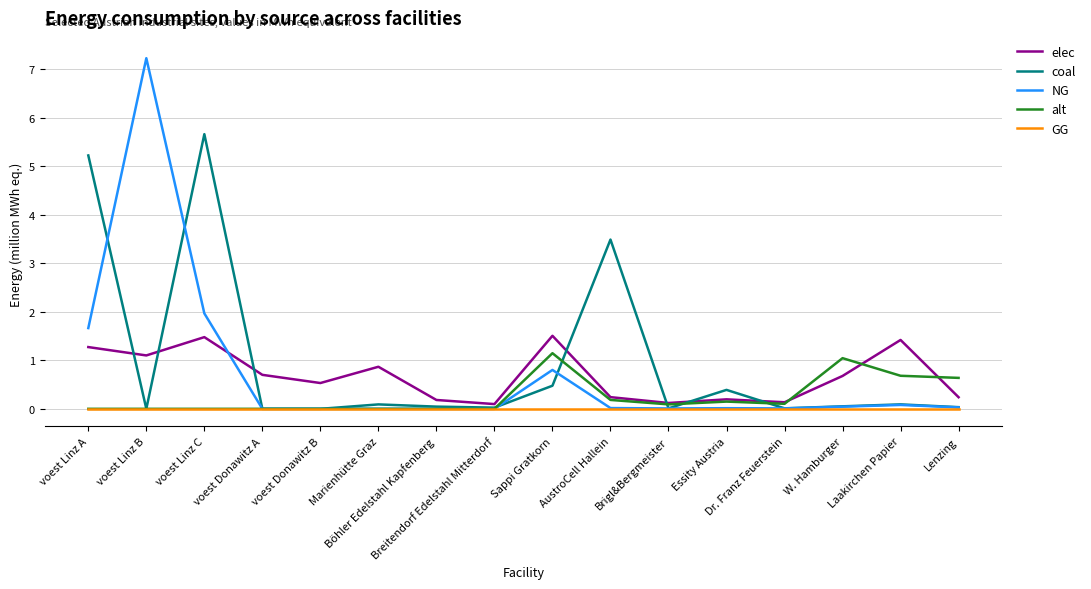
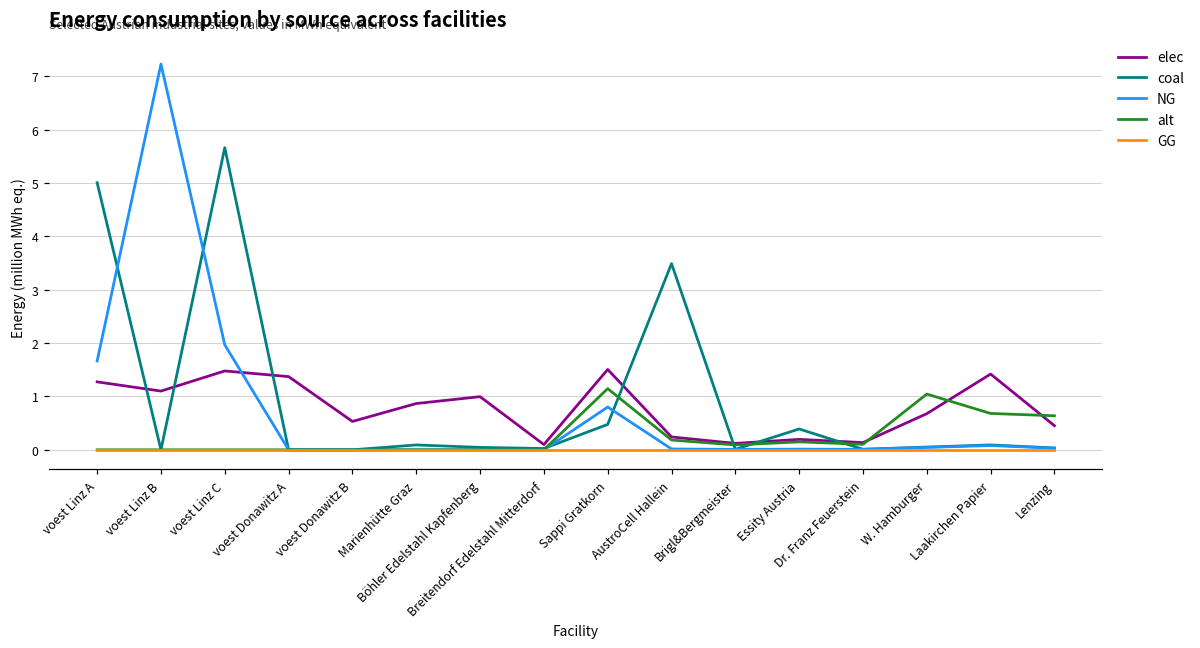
  {
    "elec": {
      "voest Linz A": 1.3,
      "voest Linz B": 1.1,
      "voest Linz C": 1.5,
-     "voest Donawitz A": 0.7,
+     "voest Donawitz A": 1.4,
      "voest Donawitz B": 0.5,
      "Marienhütte Graz": 0.9,
-     "Böhler Edelstahl Kapfenberg": 0.2,
+     "Böhler Edelstahl Kapfenberg": 1.0,
      "Breitendorf Edelstahl Mitterdorf": 0.1,
      "Sappi Gratkorn": 1.5,
      "AustroCell Hallein": 0.2,
      "W. Hamburger": 0.7,
      "Laakirchen Papier": 1.4,
-     "Lenzing": 0.2
+     "Lenzing": 0.5
    },
    "coal": {
-     "voest Linz A": 5.2,
+     "voest Linz A": 5.0,
      "voest Linz C": 5.7,
      "Marienhütte Graz": 0.1,
      "Sappi Gratkorn": 0.5,
      "AustroCell Hallein": 3.5,
      "Essity Austria": 0.4
    },
    "NG": {
      "voest Linz A": 1.7,
      "voest Linz B": 7.2,
      "voest Linz C": 2.0,
      "Sappi Gratkorn": 0.8
    },
    "alt": {
      "Sappi Gratkorn": 1.1,
      "AustroCell Hallein": 0.2,
      "W. Hamburger": 1.0,
      "Laakirchen Papier": 0.7,
      "Lenzing": 0.6
    },
    "GG": {
      "Sappi Gratkorn": 0.0,
      "Laakirchen Papier": 0.0
    }
  }
